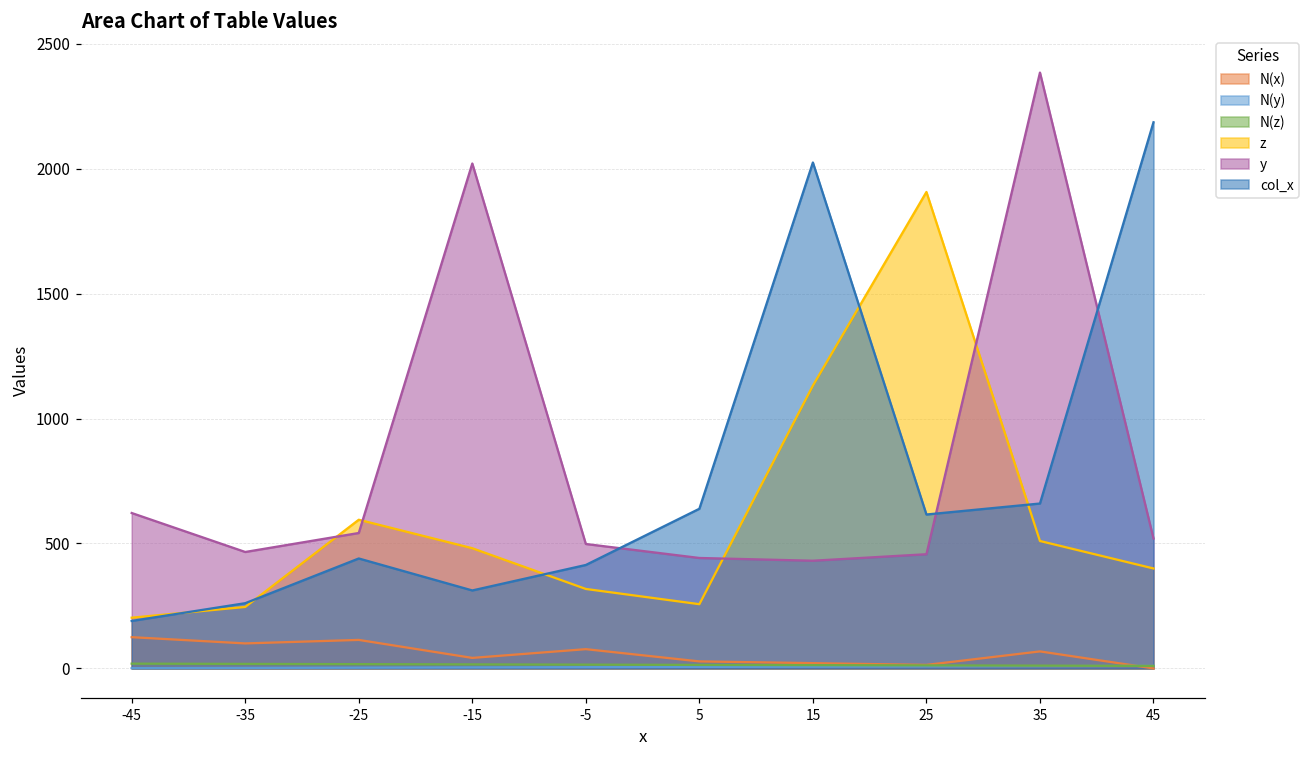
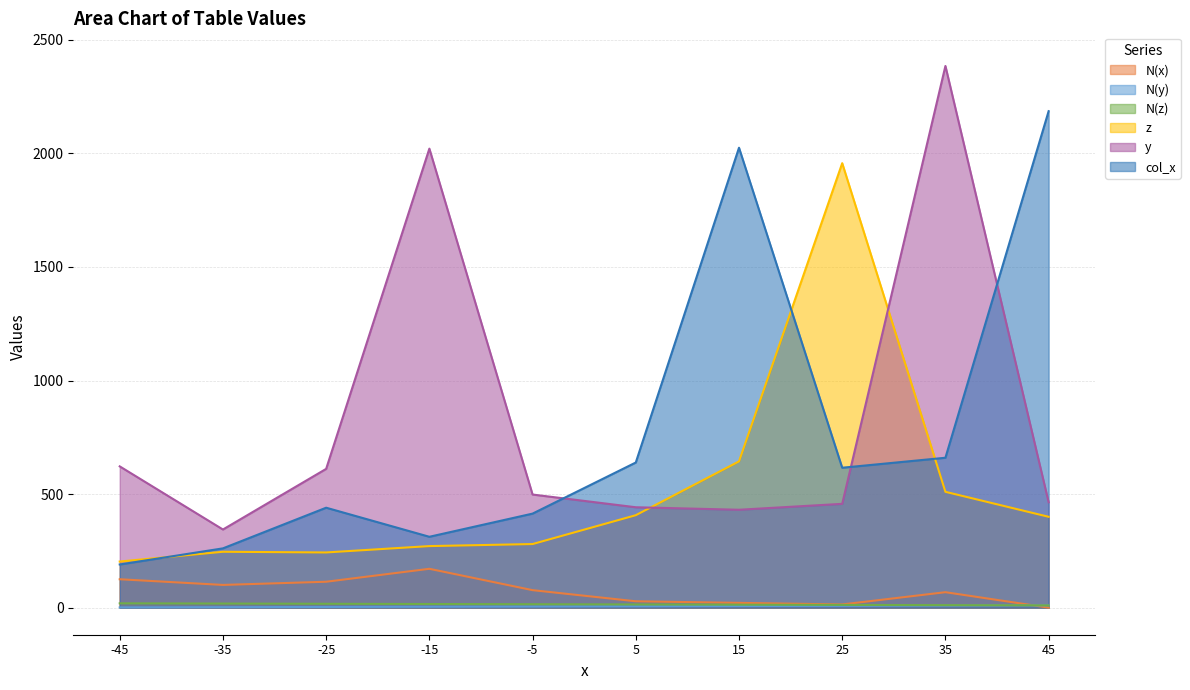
  {
    "N(x)": {
      "-45": 130,
      "-35": 100,
      "-25": 110,
-     "-15": 40,
+     "-15": 170,
      "-5": 80,
      "5": 30,
      "35": 70
    },
    "N(z)": {
      "-45": 20,
      "-35": 20,
      "-25": 20,
      "-15": 20
    },
    "z": {
      "-45": 200,
      "-35": 250,
-     "-25": 600,
-     "-15": 480,
-     "-5": 320,
-     "5": 260,
-     "15": 1130,
-     "25": 1910,
+     "-25": 240,
+     "-15": 270,
+     "-5": 280,
+     "5": 410,
+     "15": 640,
+     "25": 1960,
      "35": 510,
      "45": 400
    },
    "y": {
      "-45": 620,
-     "-35": 470,
-     "-25": 540,
+     "-35": 340,
+     "-25": 610,
      "-15": 2020,
      "-5": 500,
      "5": 440,
      "15": 430,
      "25": 460,
      "35": 2390,
-     "45": 520
+     "45": 460
    }
  }
